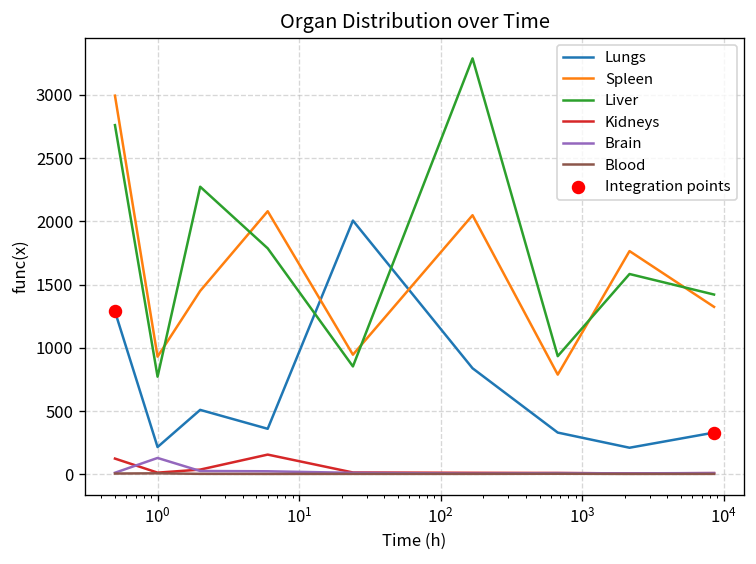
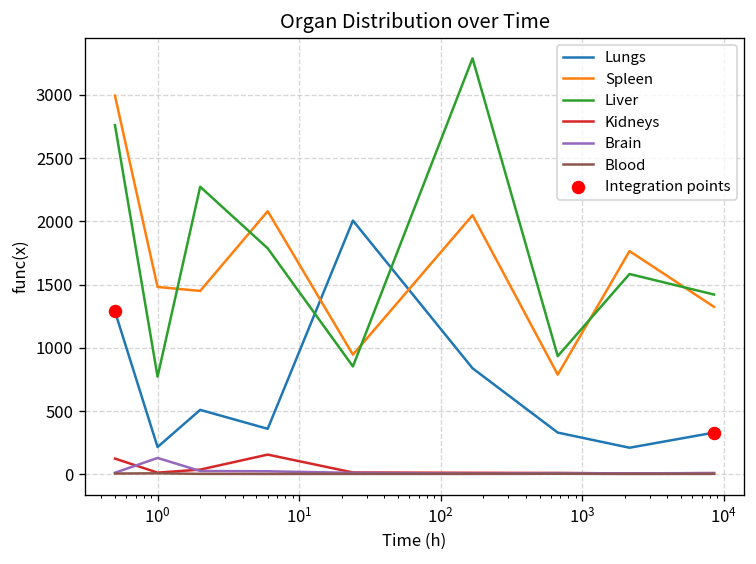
  {
    "Lungs": {
      "10^0": 220
    },
    "Spleen": {
-     "10^0": 930
+     "10^0": 1480
    },
    "Liver": {
      "10^0": 770
    },
    "Brain": {
      "10^0": 130
    }
  }
